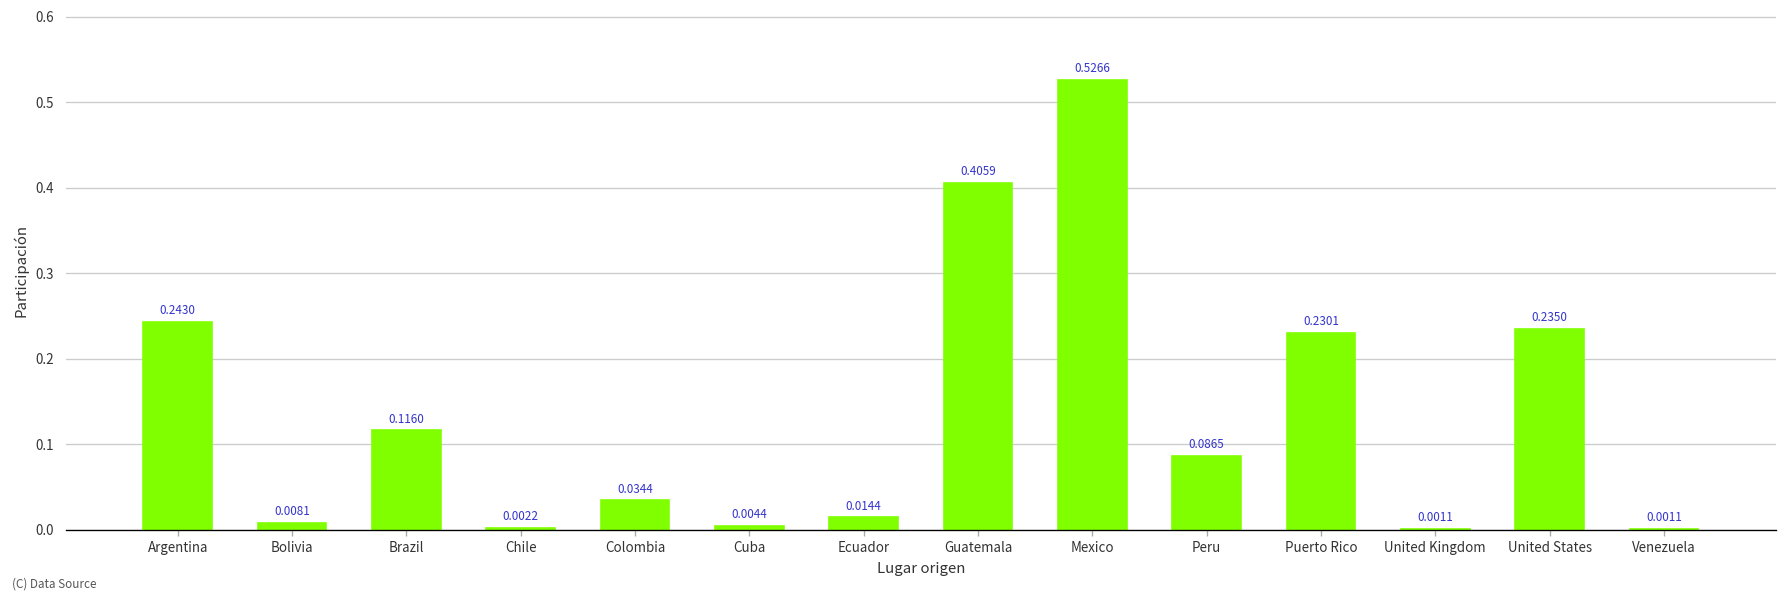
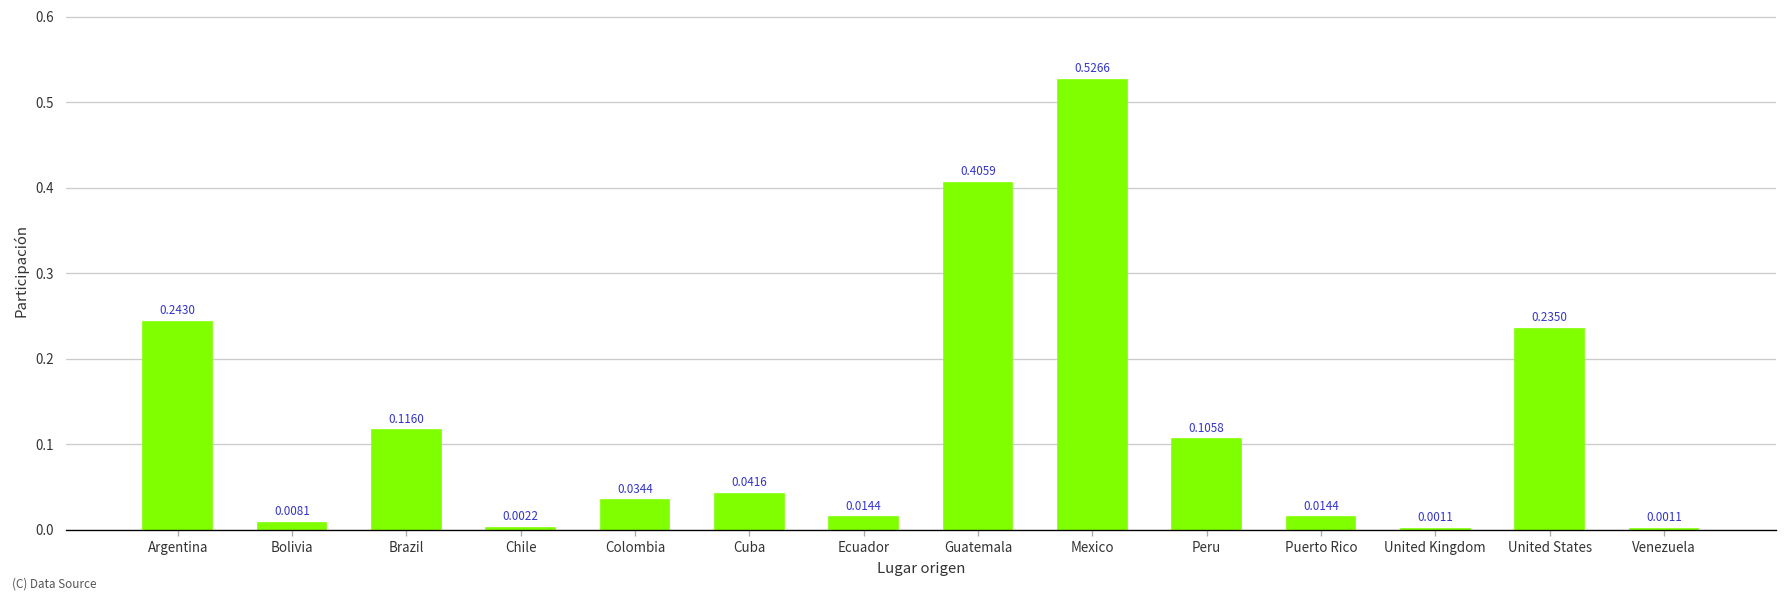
  {
    "Argentina": 0.2430,
    "Bolivia": 0.0081,
    "Brazil": 0.1160,
    "Chile": 0.0022,
    "Colombia": 0.0344,
-   "Cuba": 0.0044,
+   "Cuba": 0.0416,
    "Ecuador": 0.0144,
    "Guatemala": 0.4059,
    "Mexico": 0.5266,
-   "Peru": 0.0865,
-   "Puerto Rico": 0.2301,
+   "Peru": 0.1058,
+   "Puerto Rico": 0.0144,
    "United Kingdom": 0.0011,
    "United States": 0.2350,
    "Venezuela": 0.0011
  }
